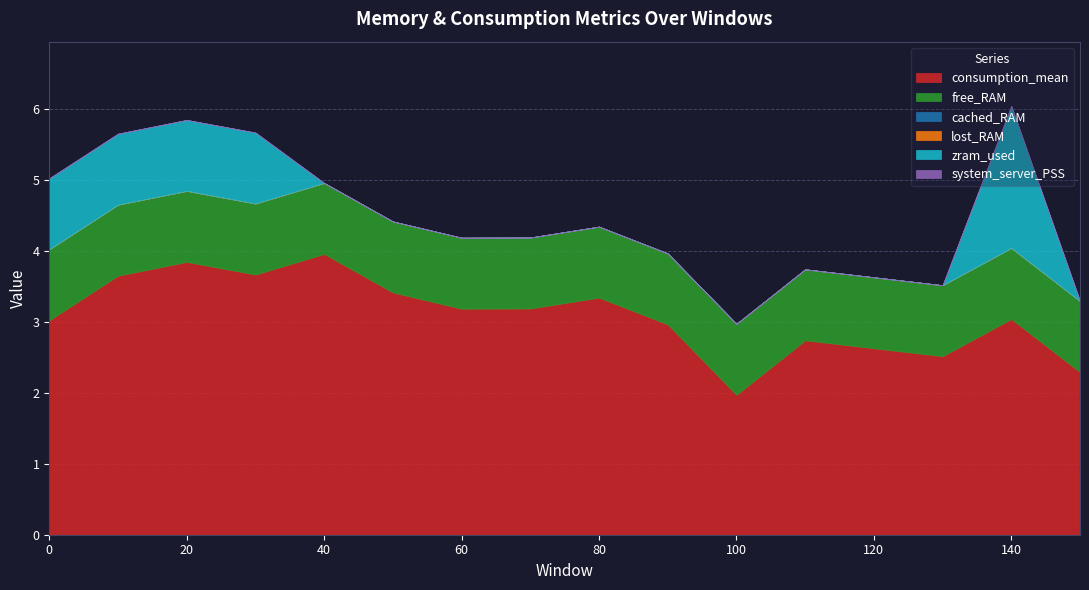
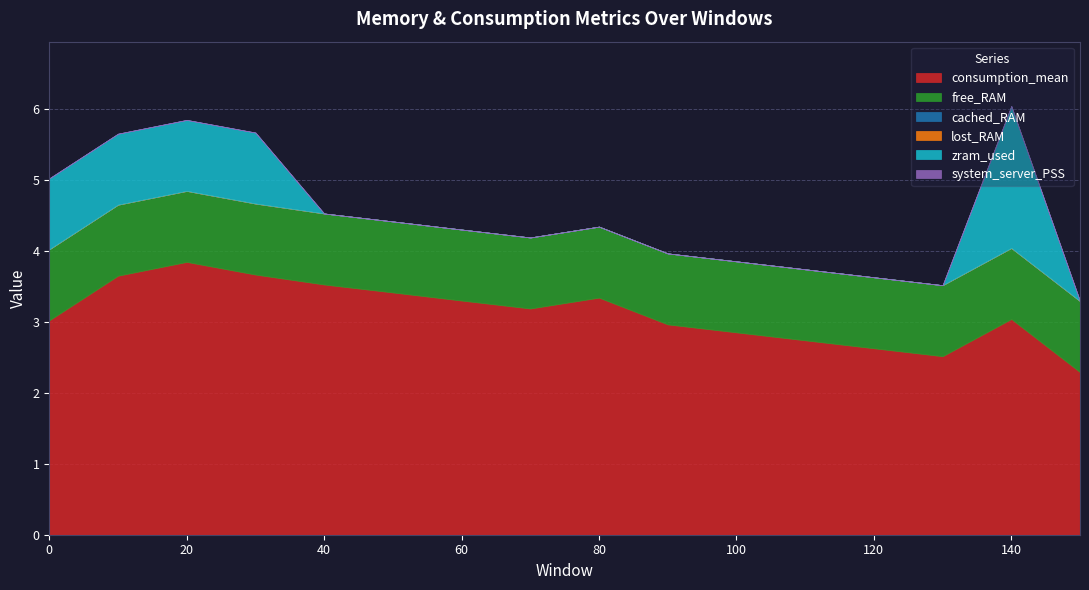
  {
    "consumption_mean": {
      "0": 3.0,
      "20": 3.8,
-     "40": 4.0,
-     "60": 3.2,
+     "40": 3.5,
+     "60": 3.3,
      "80": 3.3,
-     "100": 2.0,
+     "100": 2.9,
      "120": 2.6,
      "140": 3.0
    }
  }
